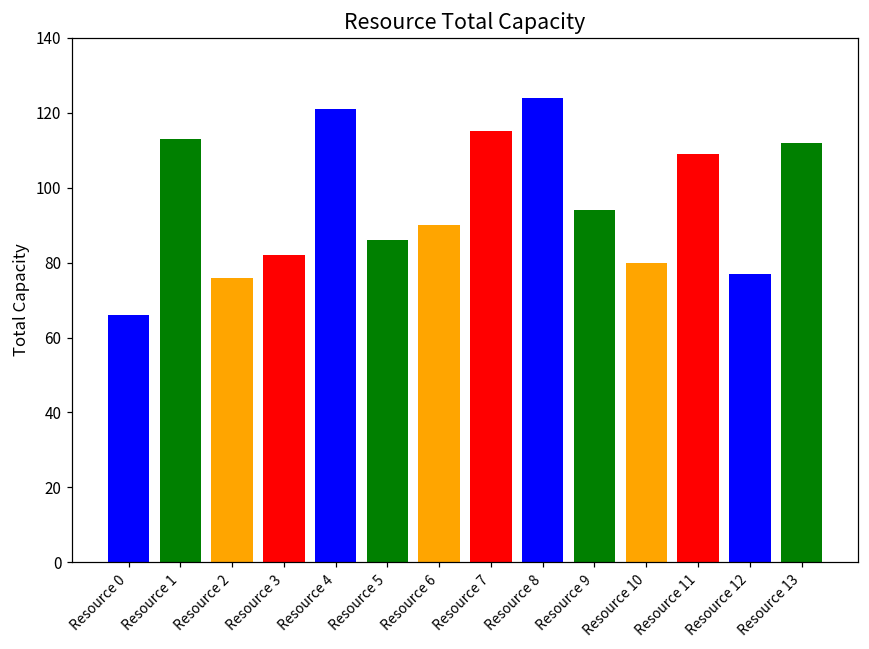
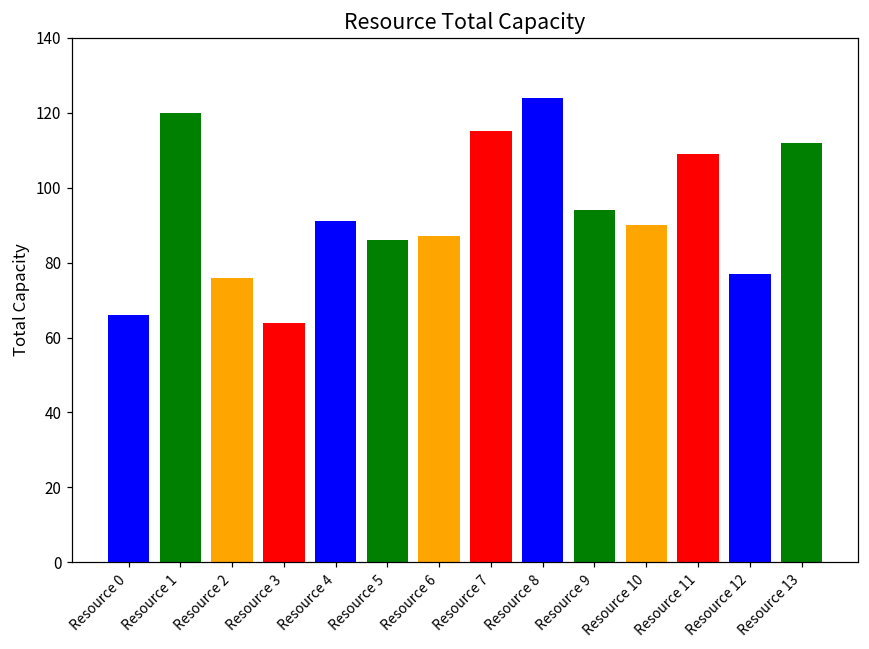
  {
    "Resource 0": 66,
-   "Resource 1": 113,
+   "Resource 1": 120,
    "Resource 2": 76,
-   "Resource 3": 82,
-   "Resource 4": 121,
+   "Resource 3": 64,
+   "Resource 4": 91,
    "Resource 5": 86,
-   "Resource 6": 90,
+   "Resource 6": 87,
    "Resource 7": 115,
    "Resource 8": 124,
    "Resource 9": 94,
-   "Resource 10": 80,
+   "Resource 10": 90,
    "Resource 11": 109,
    "Resource 12": 77,
    "Resource 13": 112
  }
